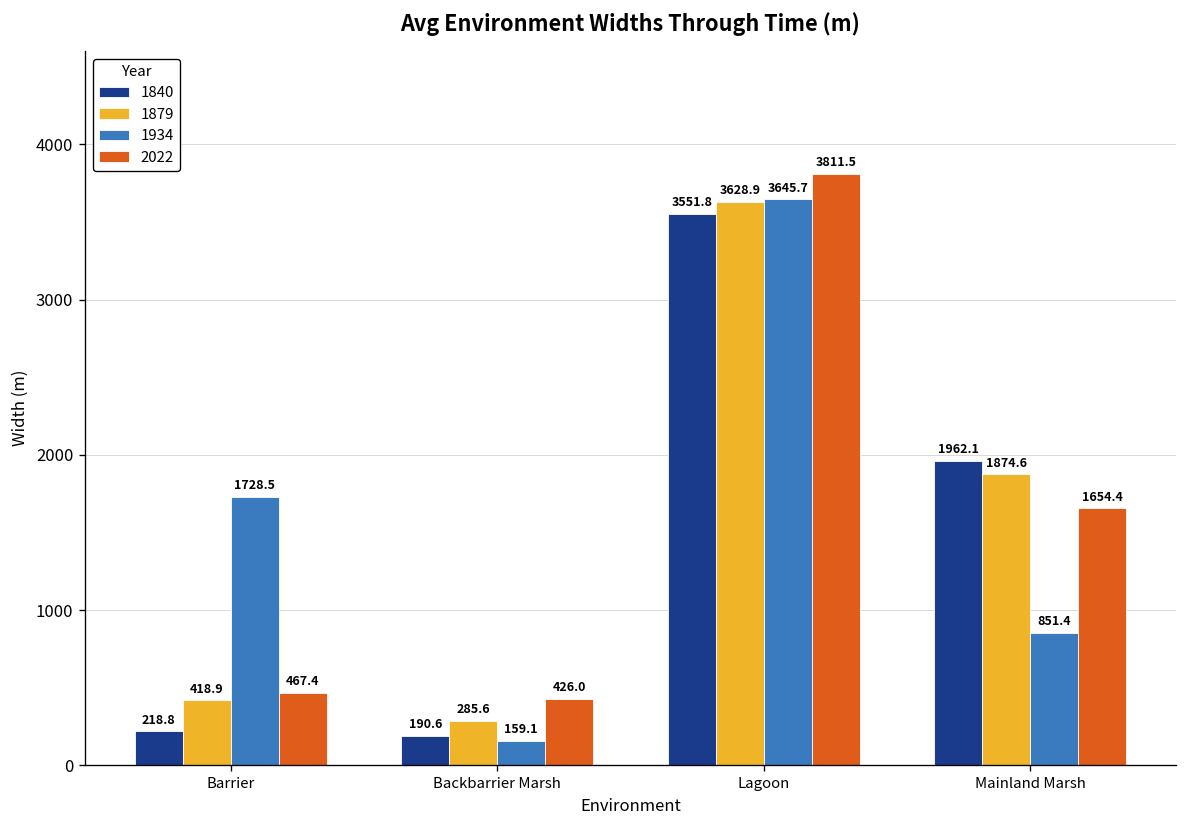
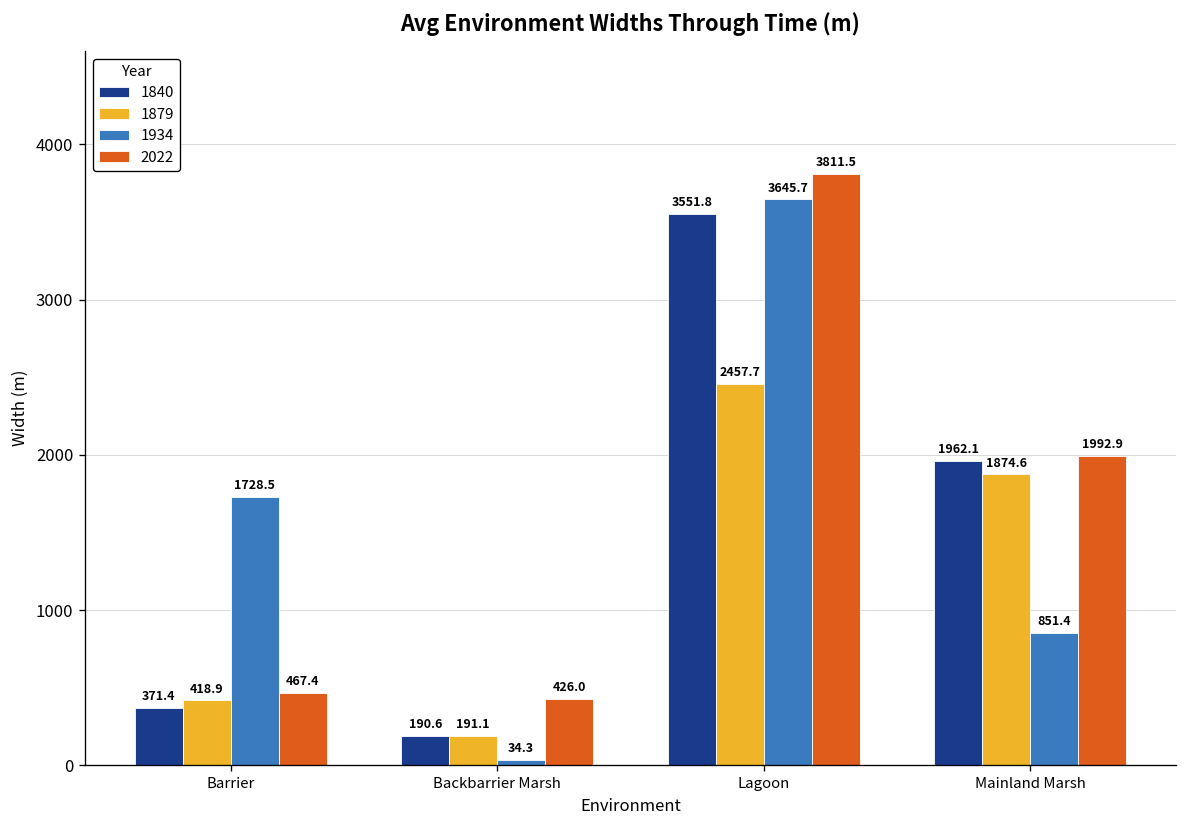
  {
    "1840": {
-     "Barrier": 218.8,
+     "Barrier": 371.4,
      "Backbarrier Marsh": 190.6,
      "Lagoon": 3551.8,
      "Mainland Marsh": 1962.1
    },
    "1879": {
      "Barrier": 418.9,
-     "Backbarrier Marsh": 285.6,
-     "Lagoon": 3628.9,
+     "Backbarrier Marsh": 191.1,
+     "Lagoon": 2457.7,
      "Mainland Marsh": 1874.6
    },
    "1934": {
      "Barrier": 1728.5,
-     "Backbarrier Marsh": 159.1,
+     "Backbarrier Marsh": 34.3,
      "Lagoon": 3645.7,
      "Mainland Marsh": 851.4
    },
    "2022": {
      "Barrier": 467.4,
      "Backbarrier Marsh": 426.0,
      "Lagoon": 3811.5,
-     "Mainland Marsh": 1654.4
+     "Mainland Marsh": 1992.9
    }
  }
